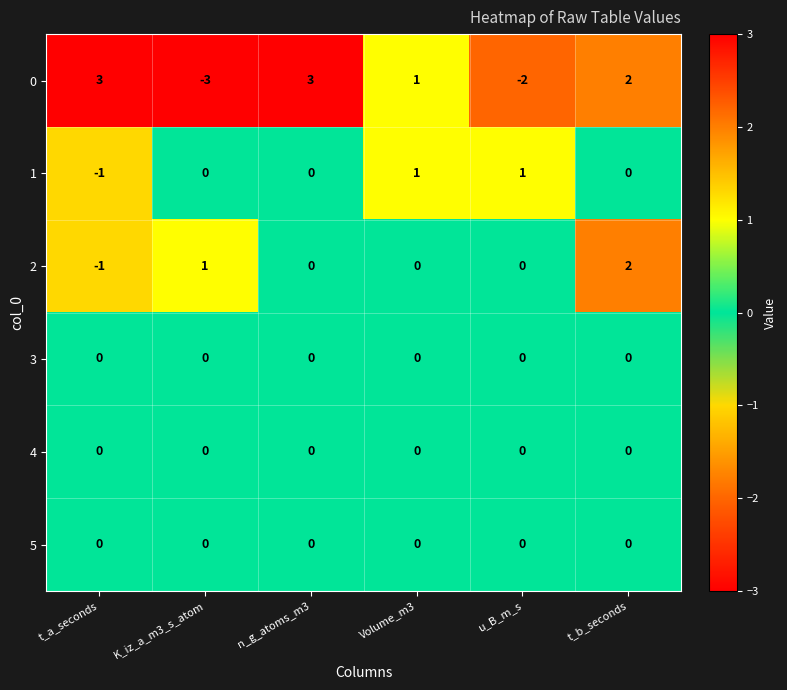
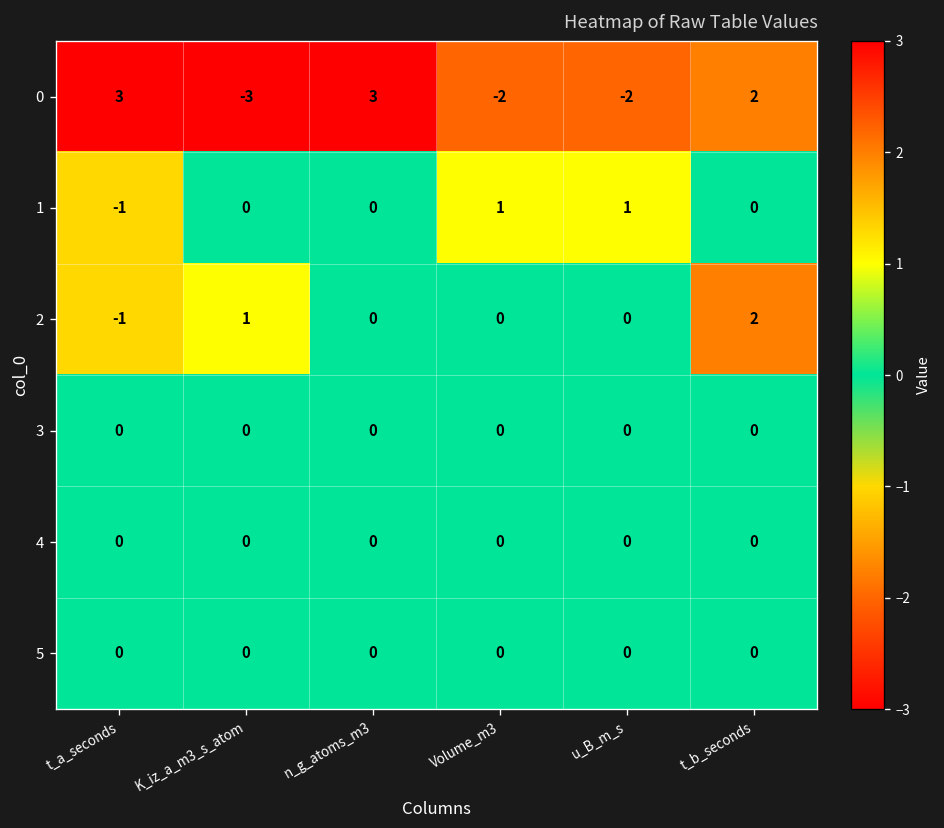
  {
    "0": {
      "t_a_seconds": 3,
      "K_iz_a_m3_s_atom": -3,
      "n_g_atoms_m3": 3,
-     "Volume_m3": 1,
+     "Volume_m3": -2,
      "u_B_m_s": -2,
      "t_b_seconds": 2
    },
    "1": {
      "t_a_seconds": -1,
      "K_iz_a_m3_s_atom": 0,
      "n_g_atoms_m3": 0,
      "Volume_m3": 1,
      "u_B_m_s": 1,
      "t_b_seconds": 0
    },
    "2": {
      "t_a_seconds": -1,
      "K_iz_a_m3_s_atom": 1,
      "n_g_atoms_m3": 0,
      "Volume_m3": 0,
      "u_B_m_s": 0,
      "t_b_seconds": 2
    },
    "3": {
      "t_a_seconds": 0,
      "K_iz_a_m3_s_atom": 0,
      "n_g_atoms_m3": 0,
      "Volume_m3": 0,
      "u_B_m_s": 0,
      "t_b_seconds": 0
    },
    "4": {
      "t_a_seconds": 0,
      "K_iz_a_m3_s_atom": 0,
      "n_g_atoms_m3": 0,
      "Volume_m3": 0,
      "u_B_m_s": 0,
      "t_b_seconds": 0
    },
    "5": {
      "t_a_seconds": 0,
      "K_iz_a_m3_s_atom": 0,
      "n_g_atoms_m3": 0,
      "Volume_m3": 0,
      "u_B_m_s": 0,
      "t_b_seconds": 0
    }
  }
